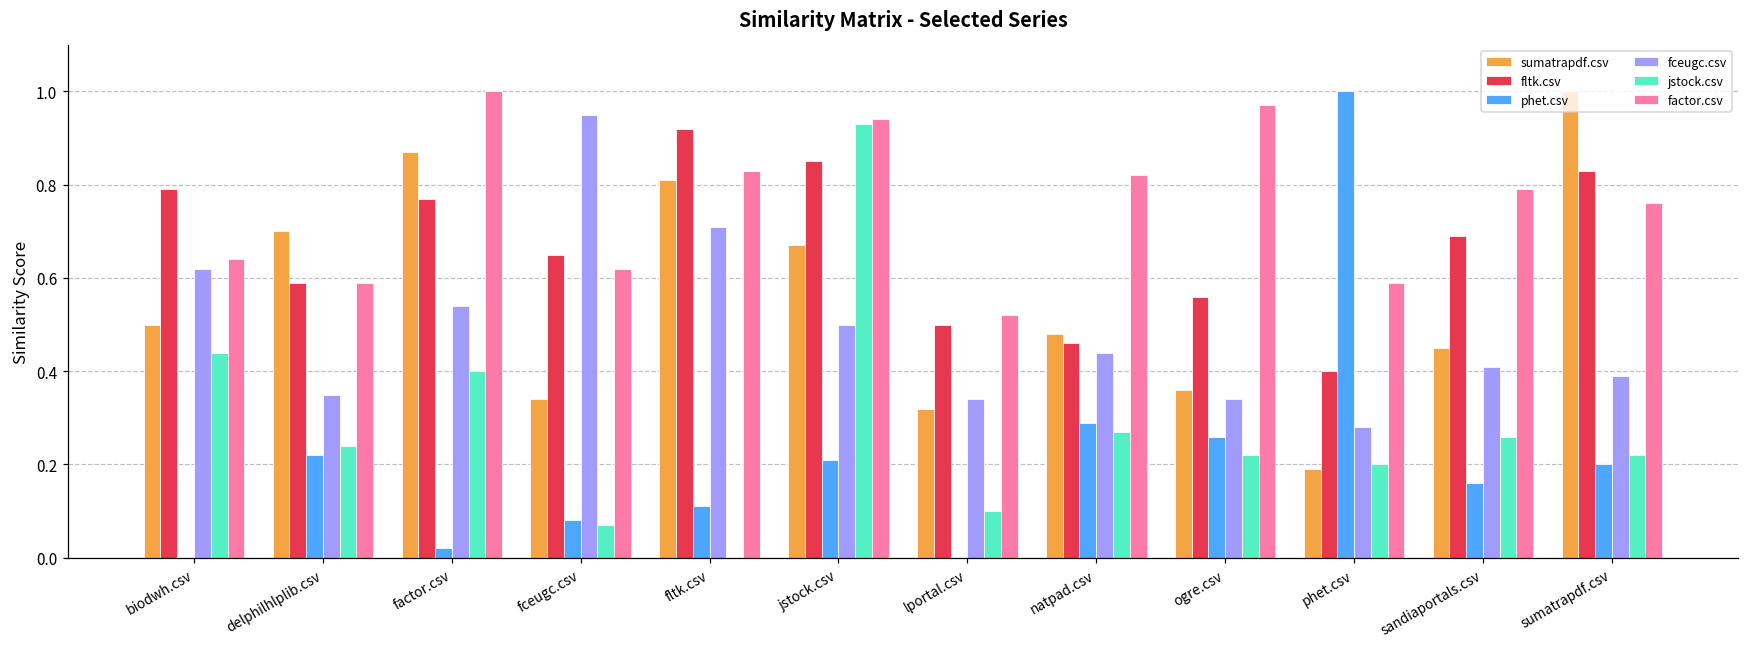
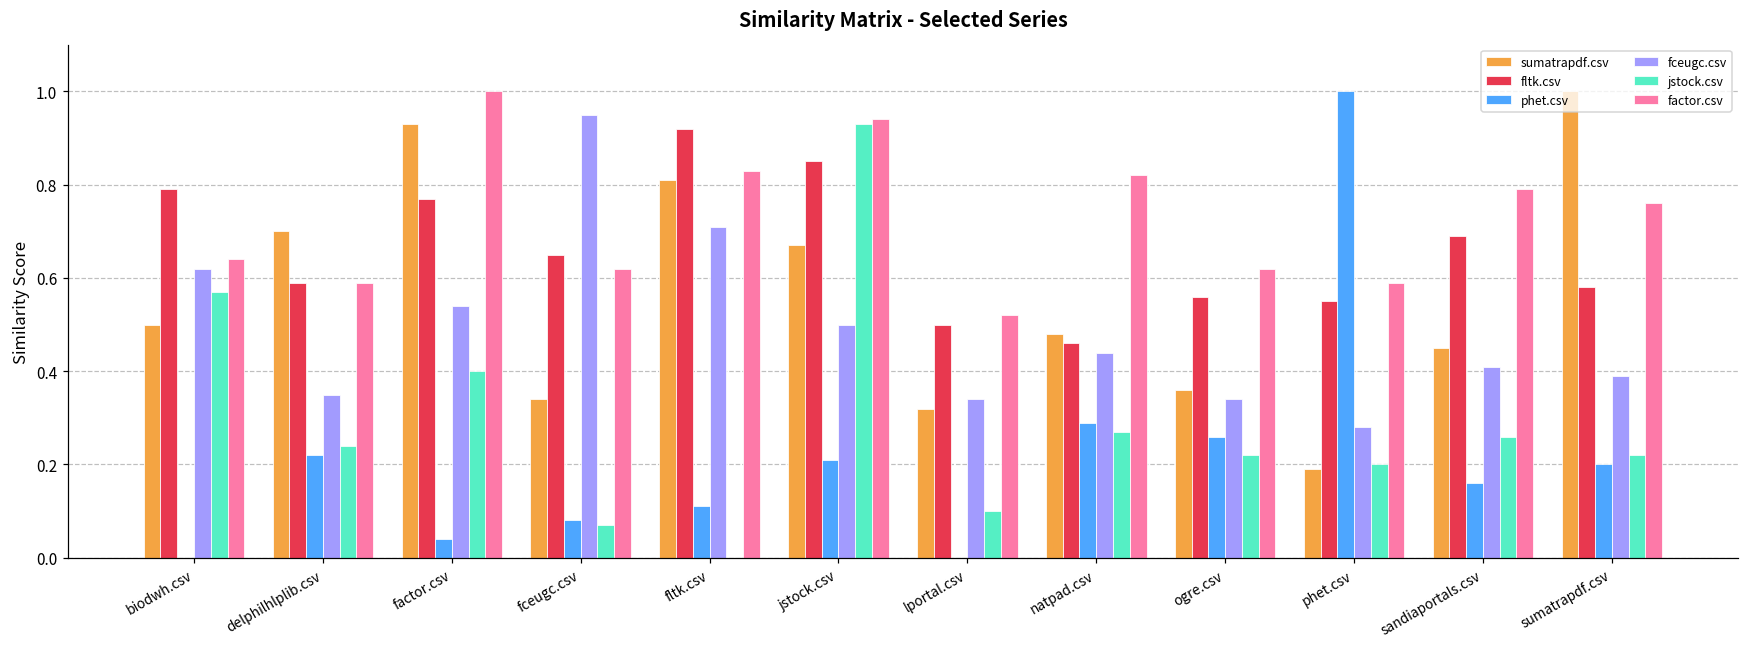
  {
    "sumatrapdf.csv": {
      "biodwh.csv": 0.50,
      "delphilhlplib.csv": 0.70,
-     "factor.csv": 0.87,
+     "factor.csv": 0.93,
      "fceugc.csv": 0.34,
      "fltk.csv": 0.81,
      "jstock.csv": 0.67,
      "lportal.csv": 0.32,
      "natpad.csv": 0.48,
      "ogre.csv": 0.36,
      "phet.csv": 0.19,
      "sandiaportals.csv": 0.45
    },
    "fltk.csv": {
      "biodwh.csv": 0.79,
      "delphilhlplib.csv": 0.59,
      "factor.csv": 0.77,
      "fceugc.csv": 0.65,
      "fltk.csv": 0.92,
      "jstock.csv": 0.85,
      "lportal.csv": 0.50,
      "natpad.csv": 0.46,
      "ogre.csv": 0.56,
-     "phet.csv": 0.40,
+     "phet.csv": 0.55,
      "sandiaportals.csv": 0.69,
-     "sumatrapdf.csv": 0.83
+     "sumatrapdf.csv": 0.58
    },
    "phet.csv": {
      "biodwh.csv": 0.00,
      "delphilhlplib.csv": 0.22,
-     "factor.csv": 0.02,
+     "factor.csv": 0.04,
      "fceugc.csv": 0.08,
      "fltk.csv": 0.11,
      "jstock.csv": 0.21,
      "lportal.csv": 0.00,
      "natpad.csv": 0.29,
      "ogre.csv": 0.26,
      "phet.csv": 1.00,
      "sandiaportals.csv": 0.16,
      "sumatrapdf.csv": 0.20
    },
    "fceugc.csv": {
      "biodwh.csv": 0.62,
      "delphilhlplib.csv": 0.35,
      "factor.csv": 0.54,
      "fceugc.csv": 0.95,
      "fltk.csv": 0.71,
      "jstock.csv": 0.50,
      "lportal.csv": 0.34,
      "natpad.csv": 0.44,
      "ogre.csv": 0.34,
      "phet.csv": 0.28,
      "sandiaportals.csv": 0.41,
      "sumatrapdf.csv": 0.39
    },
    "jstock.csv": {
-     "biodwh.csv": 0.44,
+     "biodwh.csv": 0.57,
      "delphilhlplib.csv": 0.24,
      "factor.csv": 0.40,
      "fceugc.csv": 0.07,
      "fltk.csv": 0.00,
      "jstock.csv": 0.93,
      "lportal.csv": 0.10,
      "natpad.csv": 0.27,
      "ogre.csv": 0.22,
      "phet.csv": 0.20,
      "sandiaportals.csv": 0.26,
      "sumatrapdf.csv": 0.22
    },
    "factor.csv": {
      "biodwh.csv": 0.64,
      "delphilhlplib.csv": 0.59,
      "factor.csv": 1.00,
      "fceugc.csv": 0.62,
      "fltk.csv": 0.83,
      "jstock.csv": 0.94,
      "lportal.csv": 0.52,
      "natpad.csv": 0.82,
-     "ogre.csv": 0.97,
+     "ogre.csv": 0.62,
      "phet.csv": 0.59,
      "sandiaportals.csv": 0.79,
      "sumatrapdf.csv": 0.76
    }
  }
